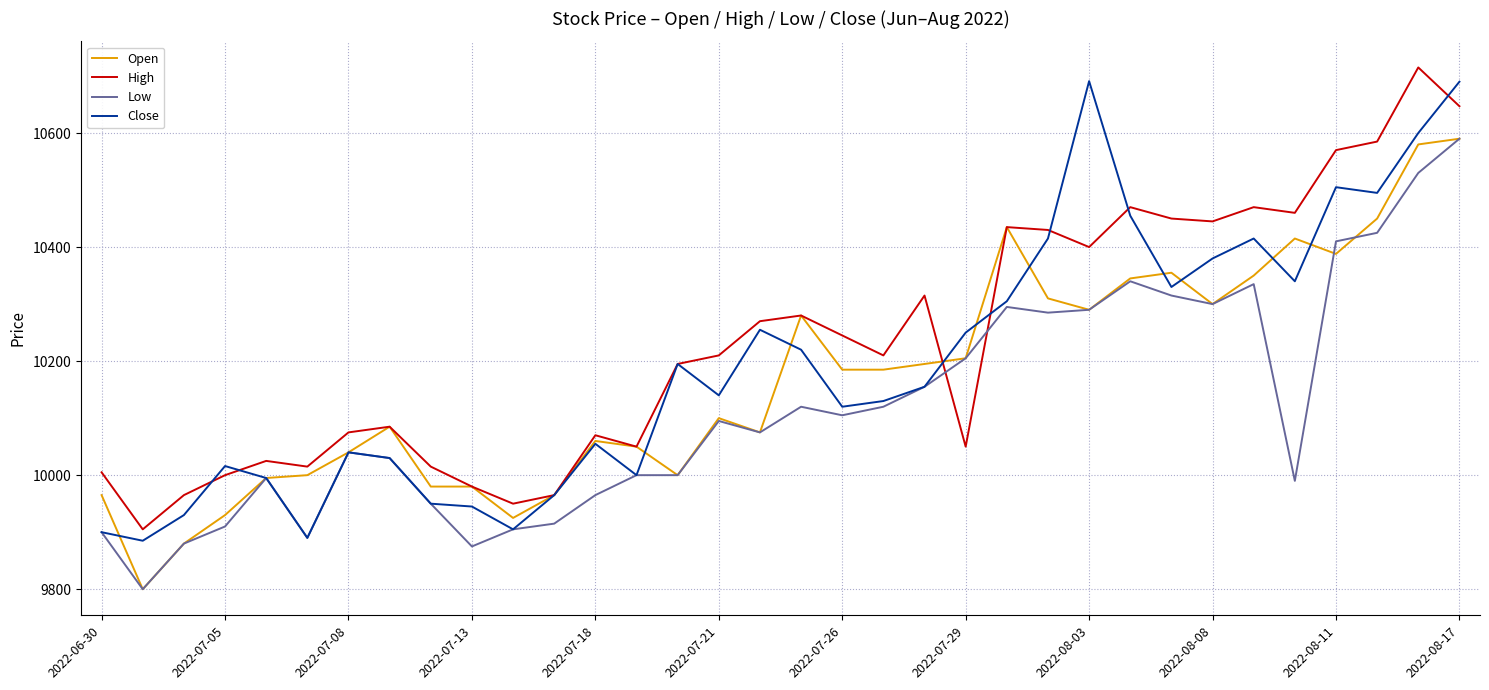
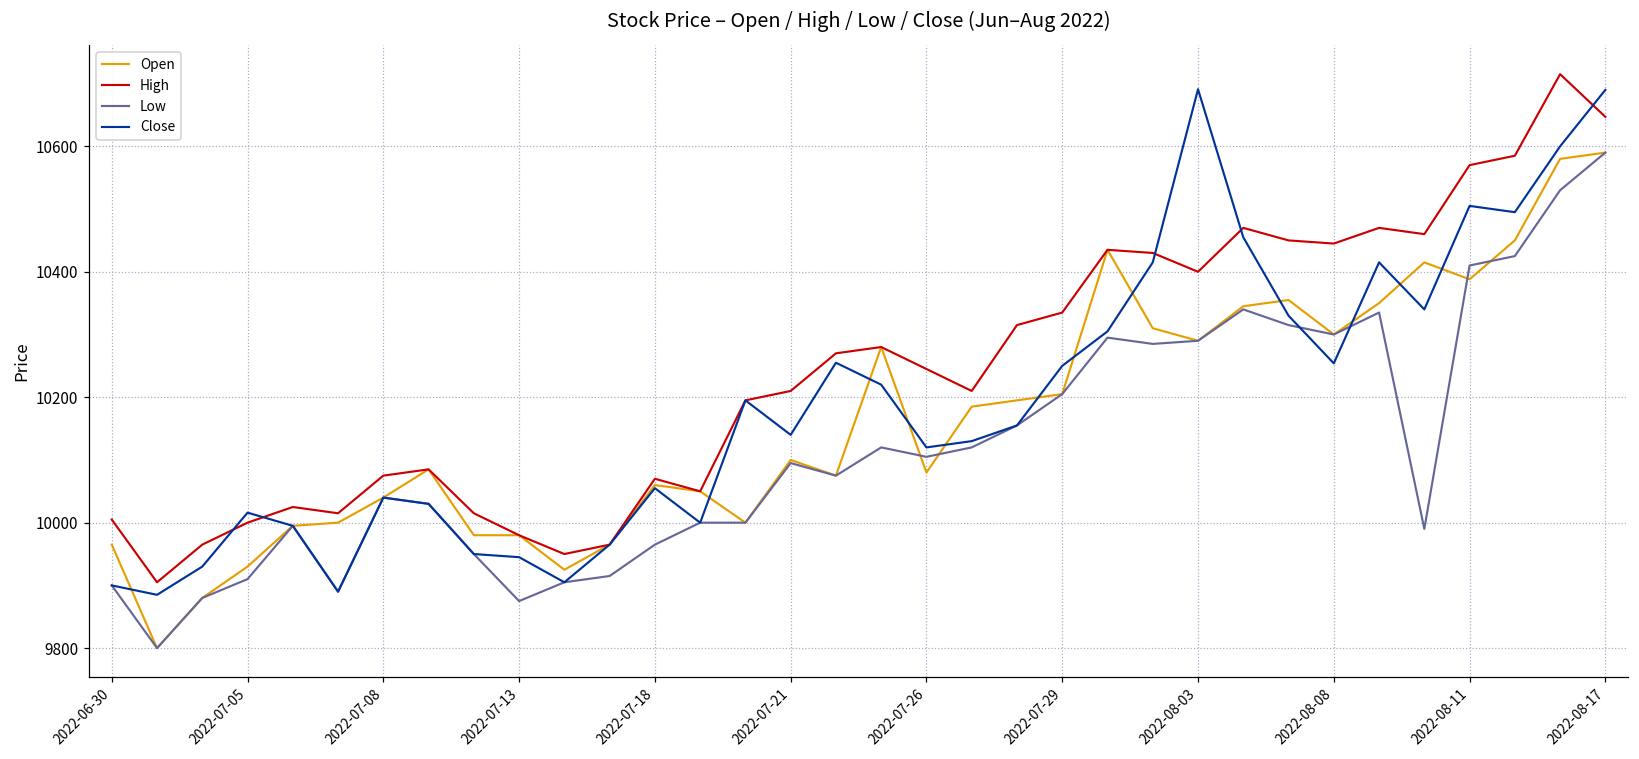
  {
    "Open": {
      "2022-06-30": 9970,
      "2022-07-05": 9930,
      "2022-07-18": 10060,
      "2022-07-21": 10100,
-     "2022-07-26": 10190,
+     "2022-07-26": 10080,
      "2022-08-11": 10390
    },
    "High": {
      "2022-06-30": 10010,
      "2022-07-05": 10000,
      "2022-07-08": 10080,
      "2022-07-18": 10070,
      "2022-07-21": 10210,
      "2022-07-26": 10250,
-     "2022-07-29": 10050,
+     "2022-07-29": 10340,
      "2022-08-03": 10400,
      "2022-08-08": 10450,
      "2022-08-11": 10570,
      "2022-08-17": 10650
    },
    "Low": {
      "2022-07-05": 9910,
      "2022-07-13": 9880,
      "2022-07-18": 9970,
      "2022-07-21": 10100,
      "2022-07-26": 10110,
      "2022-08-11": 10410
    },
    "Close": {
      "2022-07-05": 10020,
      "2022-07-13": 9950,
      "2022-07-18": 10060,
      "2022-07-21": 10140,
      "2022-07-26": 10120,
      "2022-07-29": 10250,
      "2022-08-03": 10690,
-     "2022-08-08": 10380,
+     "2022-08-08": 10250,
      "2022-08-11": 10510,
      "2022-08-17": 10690
    }
  }
